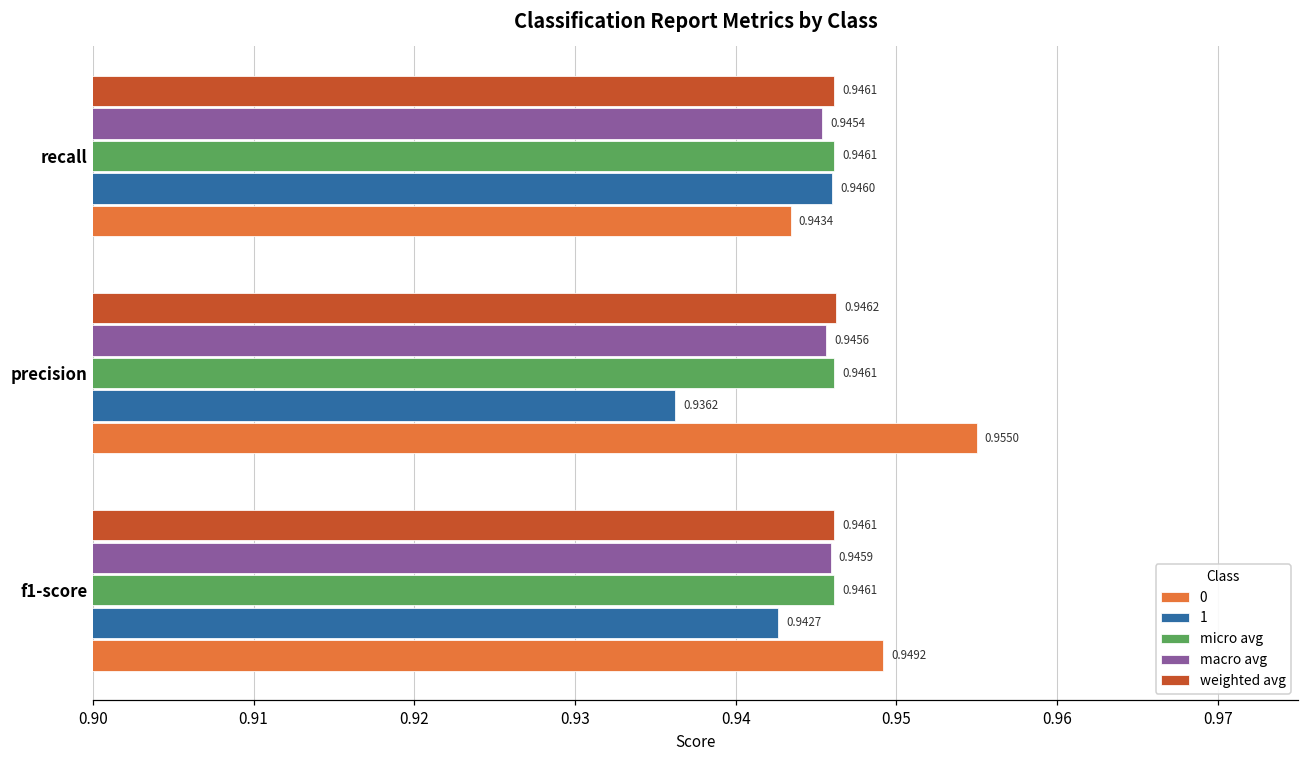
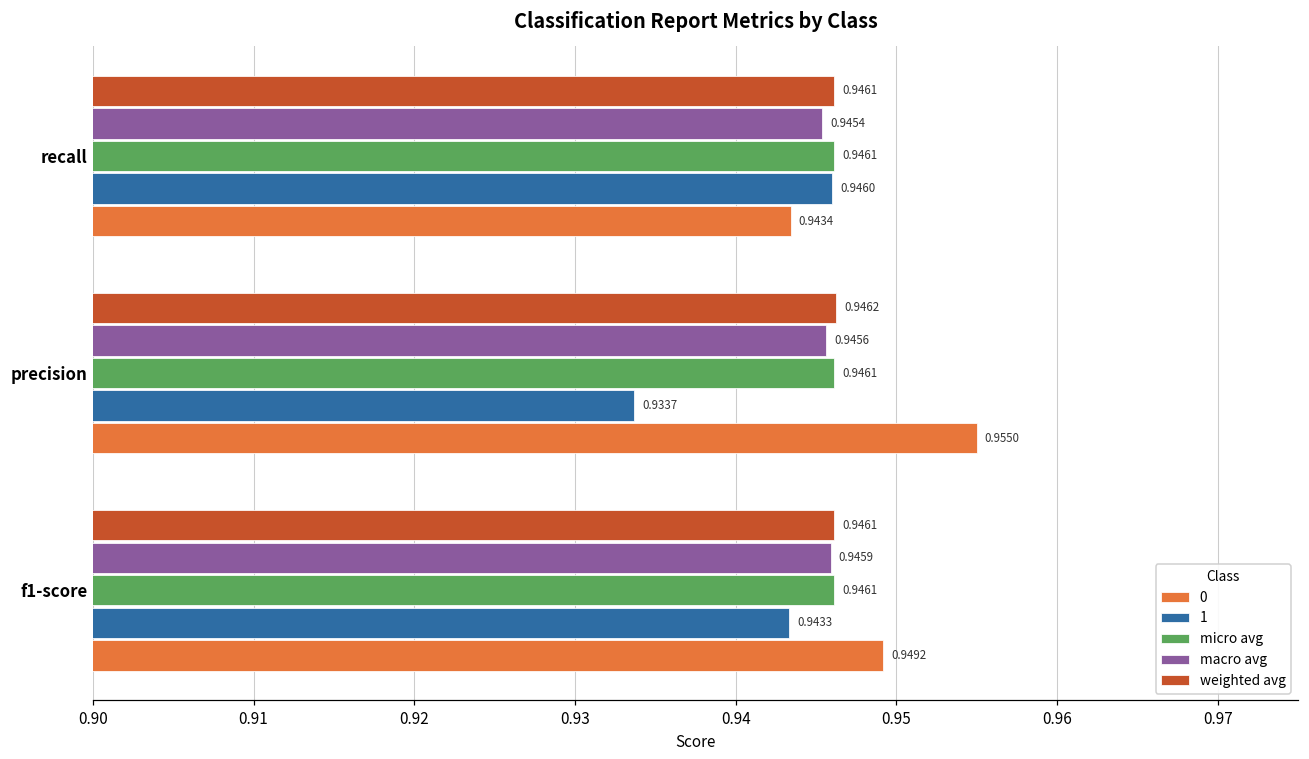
  {
    "1": {
      "recall": 0.9460,
-     "precision": 0.9362,
-     "f1-score": 0.9427
+     "precision": 0.9337,
+     "f1-score": 0.9433
    },
    "micro avg": {
      "recall": 0.9461,
      "precision": 0.9461,
      "f1-score": 0.9461
    },
    "macro avg": {
      "recall": 0.9454,
      "precision": 0.9456,
      "f1-score": 0.9459
    }
  }
